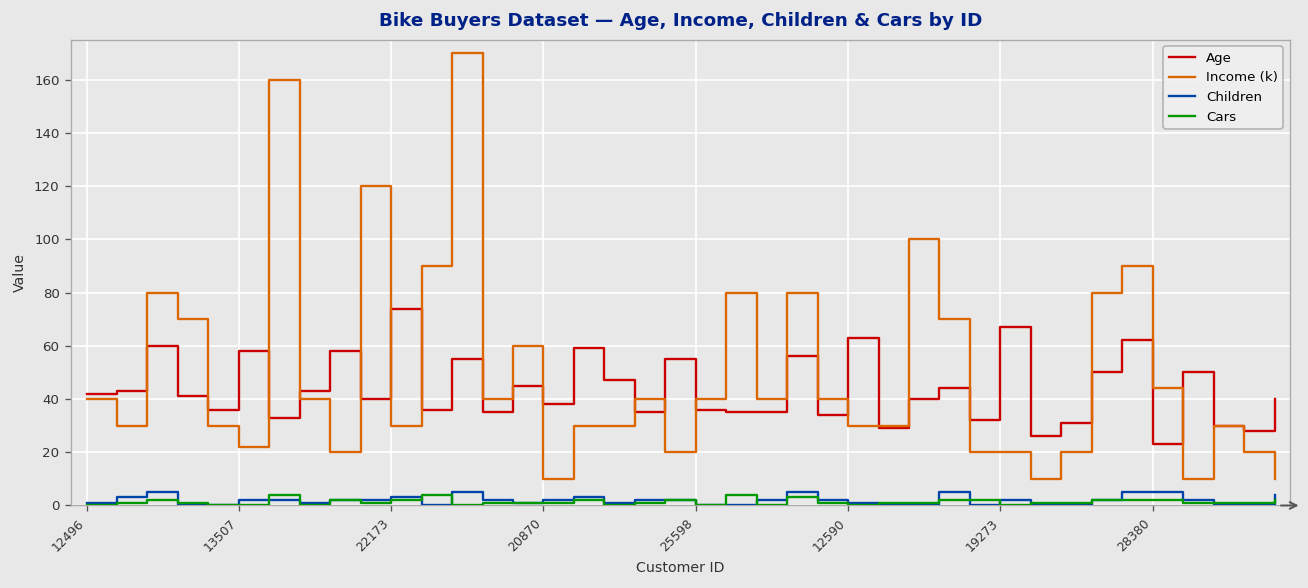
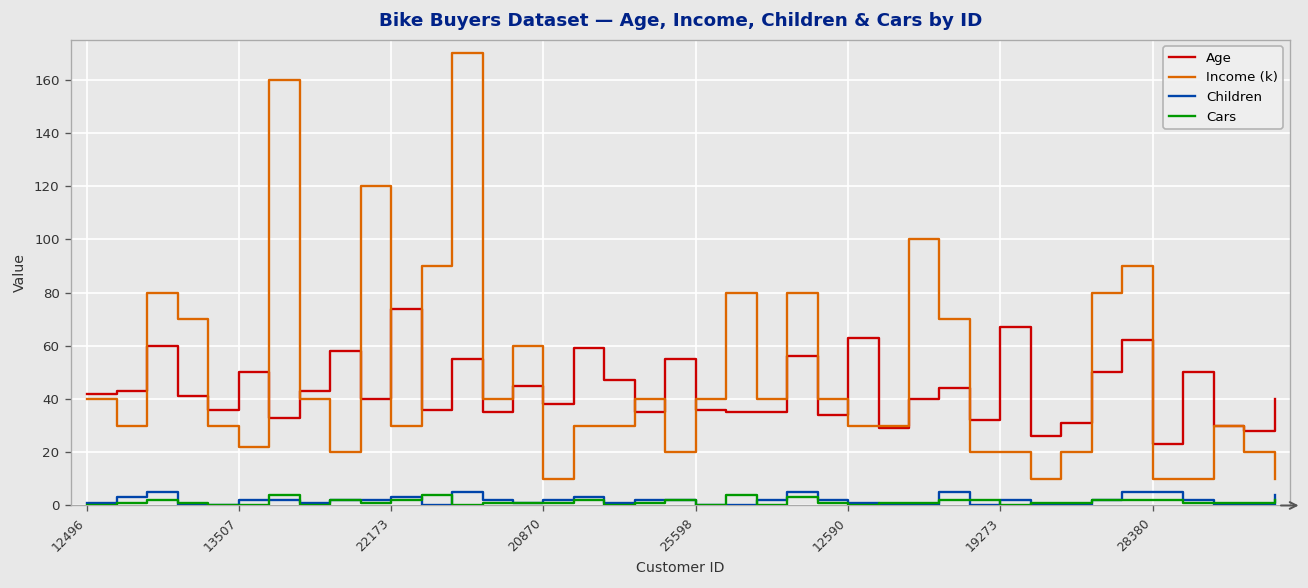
  {
    "Age": {
      "12496": 42,
-     "13507": 58,
+     "13507": 50,
      "22173": 74,
      "20870": 38,
      "25598": 36,
      "12590": 63,
      "19273": 67,
      "28380": 23
    },
    "Income (k)": {
      "12496": 40,
      "13507": 22,
      "22173": 30,
      "20870": 10,
      "25598": 40,
      "12590": 30,
      "19273": 20,
-     "28380": 44
+     "28380": 10
    },
    "Children": {
      "13507": 2,
      "19273": 2,
      "28380": 5
    },
    "Cars": {
      "13507": 0,
      "19273": 0,
      "28380": 2
    }
  }
